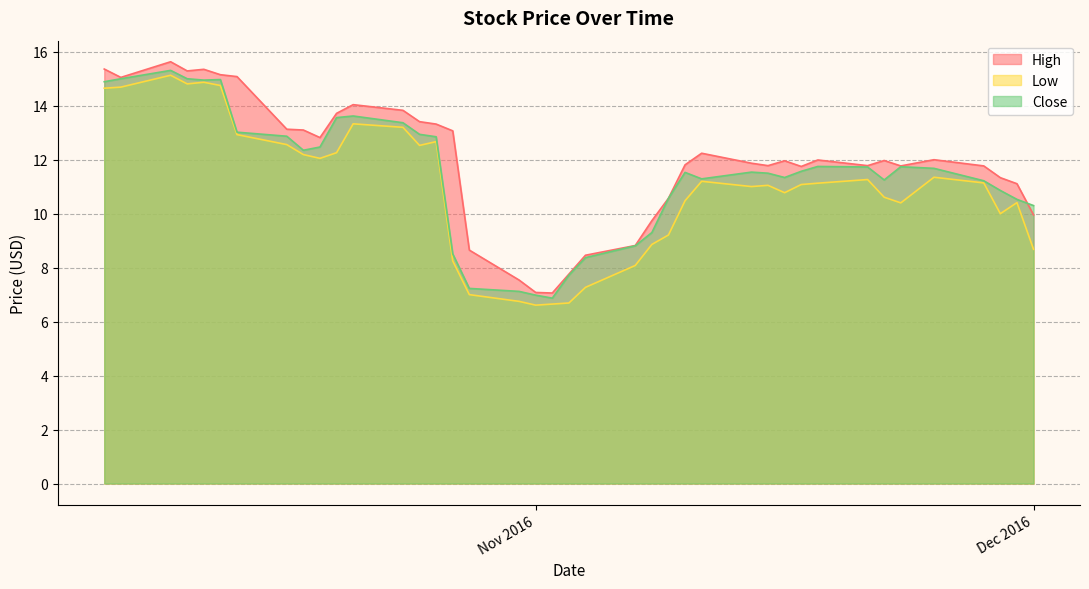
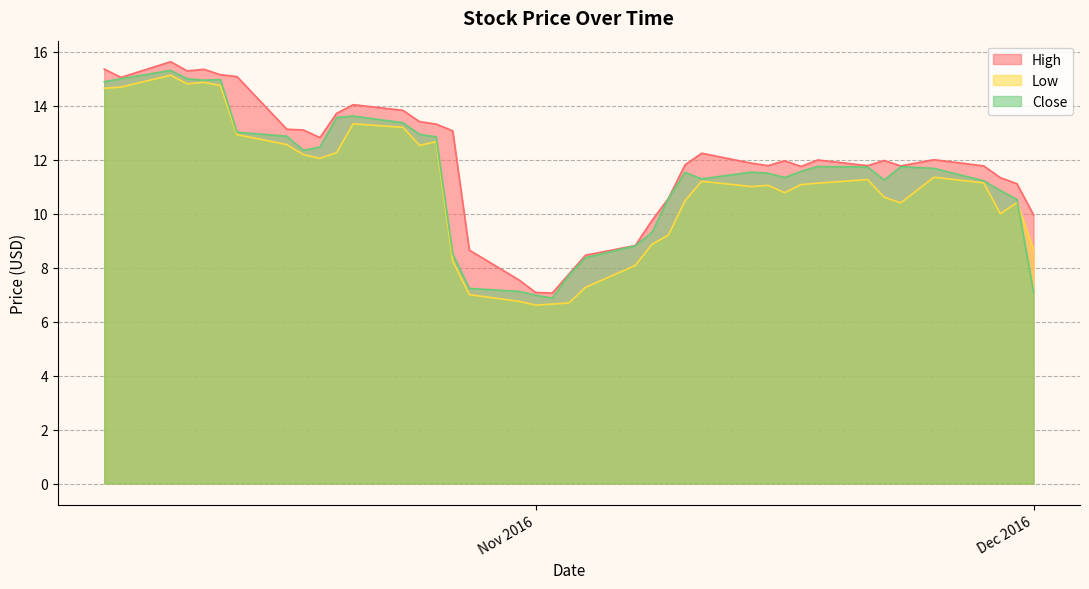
  {
    "High": {
      "Nov 2016": 7.1,
      "Dec 2016": 10.0
    },
    "Low": {
      "Nov 2016": 6.6,
      "Dec 2016": 8.7
    },
    "Close": {
      "Nov 2016": 7.0,
-     "Dec 2016": 10.3
+     "Dec 2016": 7.1
    }
  }
